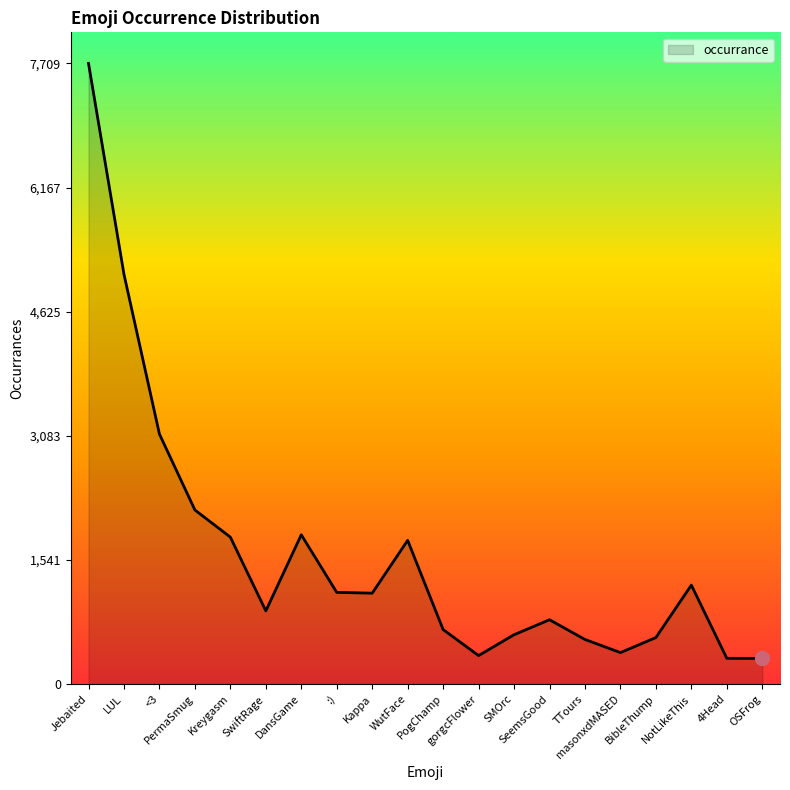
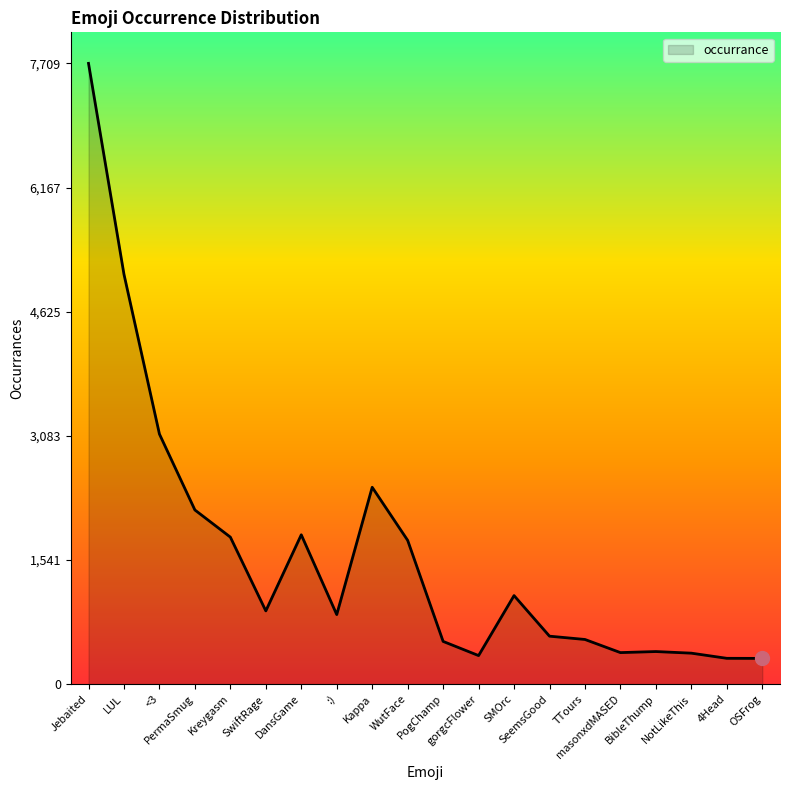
  {
    "occurrance": {
      "Jebaited": "7,700",
      "LUL": "5,100",
      "<3": "3,100",
      "PermaSmug": "2,200",
      "Kreygasm": "1,800",
      "SwiftRage": "900",
      "DansGame": "1,900",
-     ":)": "1,100",
-     "Kappa": "1,100",
+     ":)": "900",
+     "Kappa": "2,400",
      "WutFace": "1,800",
-     "PogChamp": "700",
+     "PogChamp": "500",
      "gorgcFlower": "400",
-     "SMOrc": "600",
-     "SeemsGood": "800",
+     "SMOrc": "1,100",
+     "SeemsGood": "600",
      "TTours": "600",
      "masonxdMASED": "400",
-     "BibleThump": "600",
-     "NotLikeThis": "1,200",
+     "BibleThump": "400",
+     "NotLikeThis": "400",
      "4Head": "300"
    }
  }
